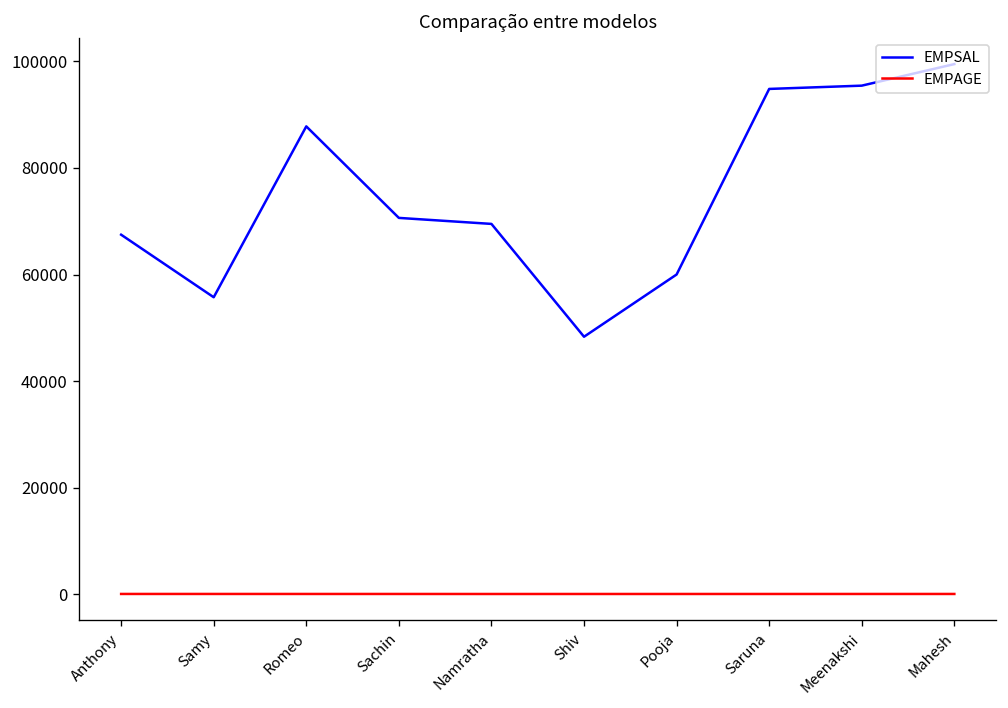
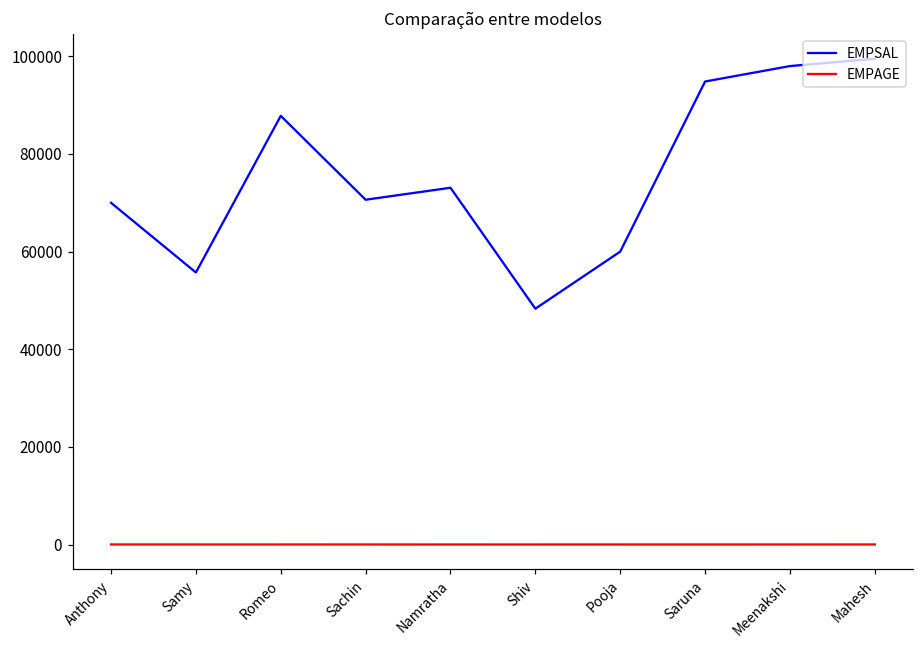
  {
    "EMPSAL": {
-     "Anthony": 67000,
+     "Anthony": 70000,
      "Samy": 56000,
      "Romeo": 88000,
      "Sachin": 71000,
-     "Namratha": 70000,
+     "Namratha": 73000,
      "Shiv": 48000,
      "Pooja": 60000,
      "Saruna": 95000,
-     "Meenakshi": 95000
+     "Meenakshi": 98000
    },
    "EMPAGE": {
      "Anthony": 0,
      "Samy": 0,
      "Romeo": 0,
      "Sachin": 0,
      "Namratha": 0,
      "Shiv": 0,
      "Pooja": 0,
      "Saruna": 0,
      "Meenakshi": 0,
      "Mahesh": 0
    }
  }
